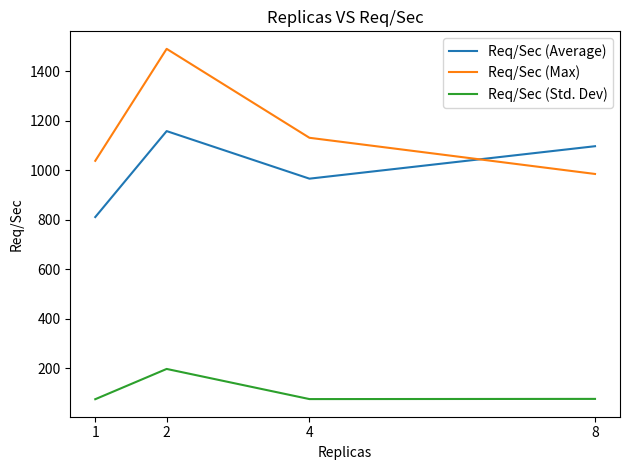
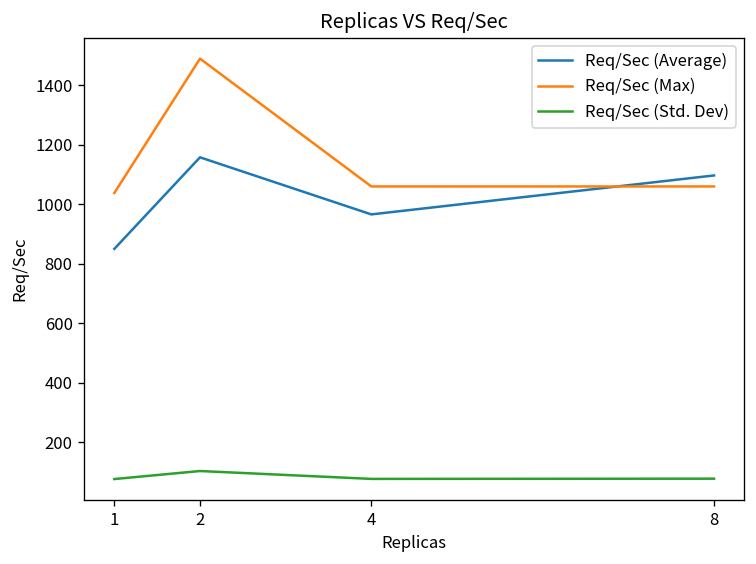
  {
    "Req/Sec (Average)": {
-     "1": 810,
+     "1": 850,
      "2": 1160,
      "4": 970,
      "8": 1100
    },
    "Req/Sec (Max)": {
      "1": 1040,
      "2": 1490,
-     "4": 1130,
-     "8": 990
+     "4": 1060,
+     "8": 1060
    },
    "Req/Sec (Std. Dev)": {
      "1": 80,
-     "2": 200,
+     "2": 100,
      "4": 80,
      "8": 80
    }
  }
